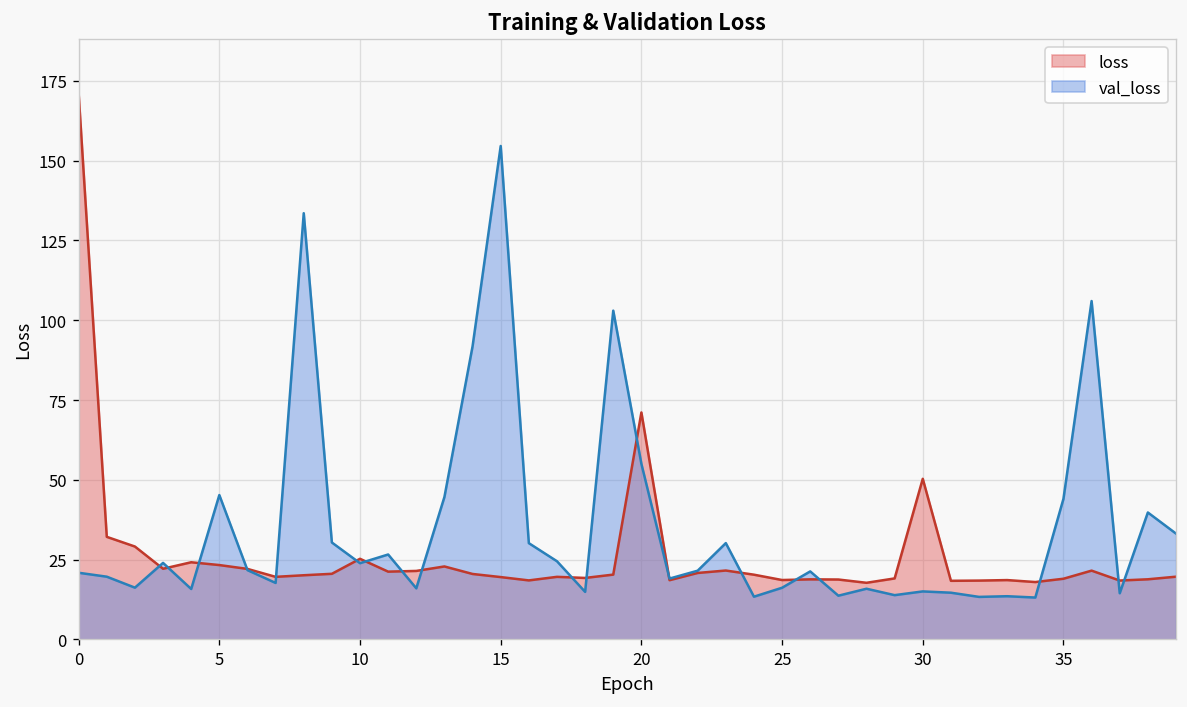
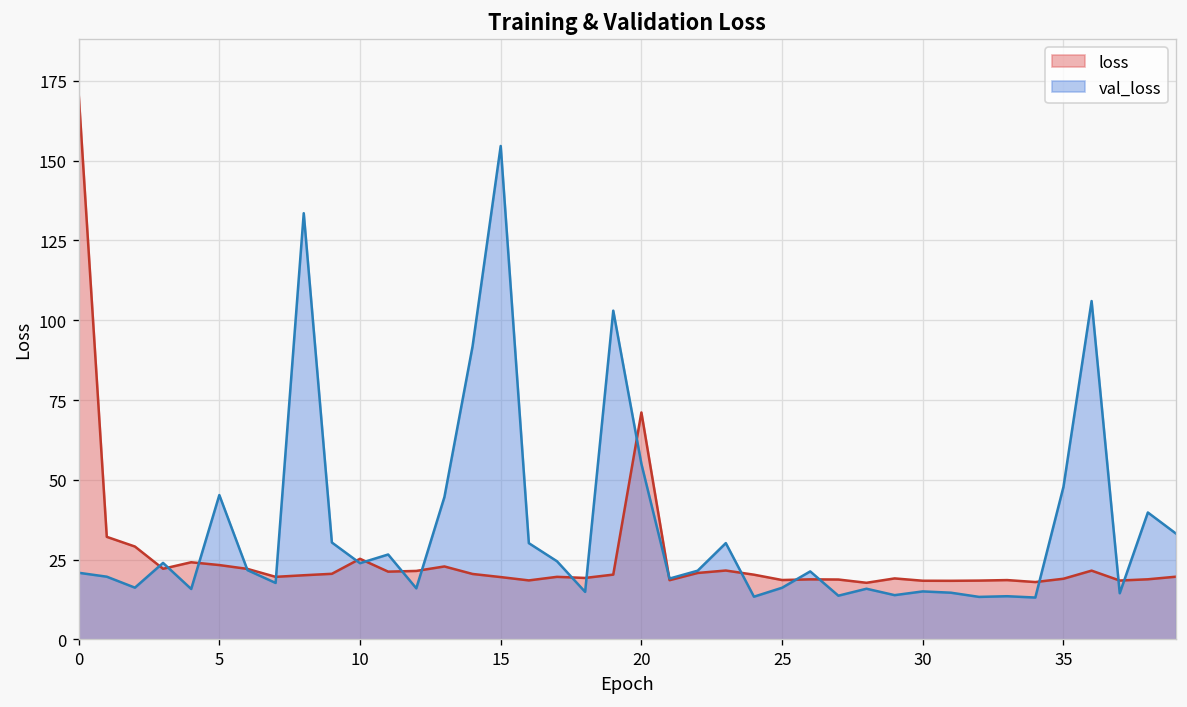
  {
    "loss": {
      "0": 171,
      "5": 23,
      "10": 25,
      "15": 20,
      "20": 71,
      "25": 19,
-     "30": 50,
+     "30": 18,
      "35": 19
    },
    "val_loss": {
      "0": 21,
      "5": 45,
      "10": 24,
      "15": 155,
      "20": 55,
      "25": 16,
      "30": 15,
-     "35": 44
+     "35": 48
    }
  }
